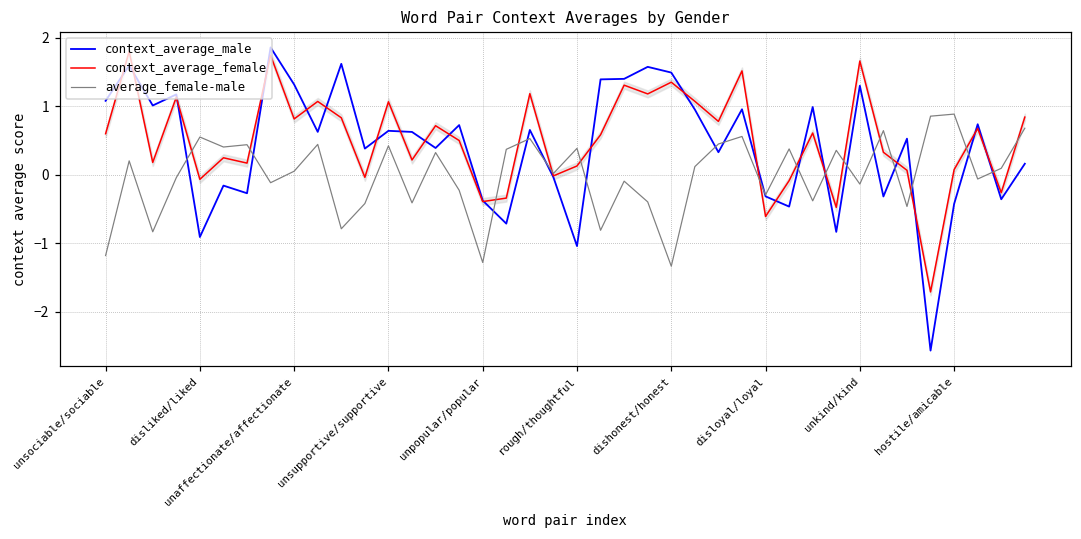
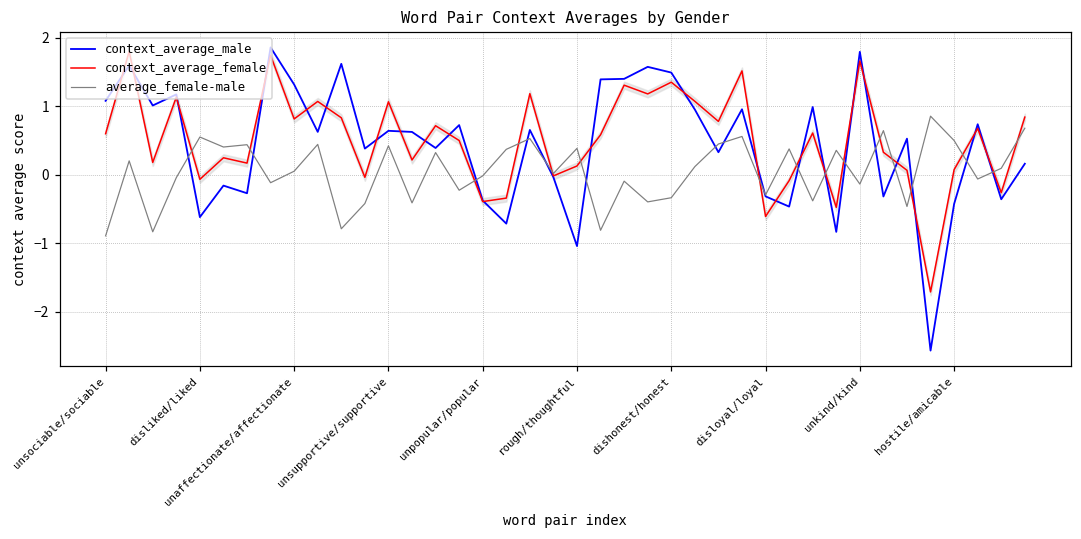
  {
    "context_average_male": {
      "unsociable/sociable": 1.1,
-     "disliked/liked": -0.9,
+     "disliked/liked": -0.6,
      "unaffectionate/affectionate": 1.3,
      "unsupportive/supportive": 0.6,
      "rough/thoughtful": -1.0,
      "dishonest/honest": 1.5,
-     "unkind/kind": 1.3,
+     "unkind/kind": 1.8,
      "hostile/amicable": -0.4
    },
    "context_average_female": {
      "unsociable/sociable": 0.6,
      "disliked/liked": -0.1,
      "unaffectionate/affectionate": 0.8,
      "unsupportive/supportive": 1.1,
      "rough/thoughtful": 0.1,
      "dishonest/honest": 1.4,
      "disloyal/loyal": -0.6,
      "unkind/kind": 1.7,
      "hostile/amicable": 0.1
    },
    "average_female-male": {
-     "unsociable/sociable": -1.2,
+     "unsociable/sociable": -0.9,
      "disliked/liked": 0.6,
      "unaffectionate/affectionate": 0.1,
      "unsupportive/supportive": 0.4,
-     "unpopular/popular": -1.3,
+     "unpopular/popular": 0.0,
      "rough/thoughtful": 0.4,
-     "dishonest/honest": -1.3,
+     "dishonest/honest": -0.3,
      "unkind/kind": -0.1,
-     "hostile/amicable": 0.9
+     "hostile/amicable": 0.5
    }
  }
